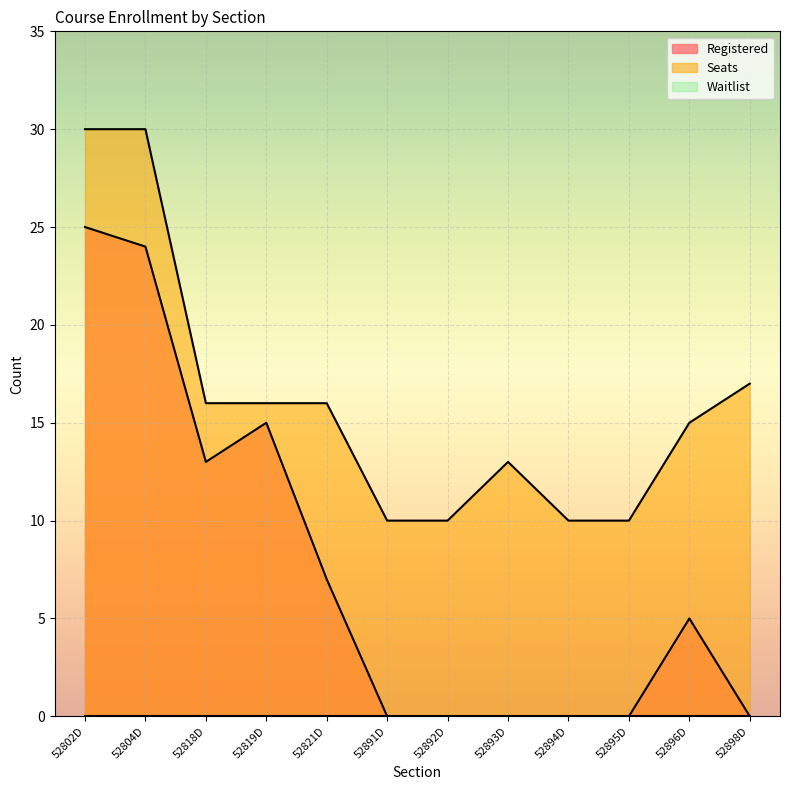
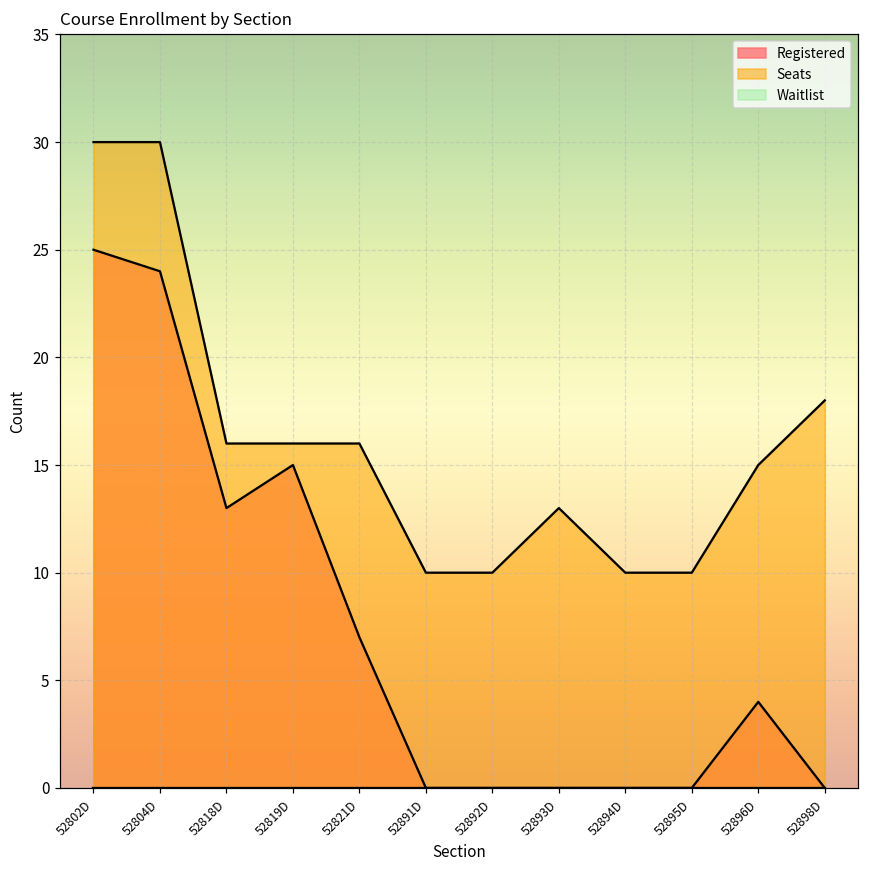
  {
    "Registered": {
      "52802D": 25,
      "52804D": 24,
      "52818D": 13,
      "52819D": 15,
      "52821D": 7,
-     "52896D": 5
+     "52896D": 4
    },
    "Seats": {
      "52802D": 30,
      "52804D": 30,
      "52818D": 16,
      "52819D": 16,
      "52821D": 16,
      "52891D": 10,
      "52892D": 10,
      "52893D": 13,
      "52894D": 10,
      "52895D": 10,
      "52896D": 15,
-     "52898D": 17
+     "52898D": 18
    },
    "Waitlist": {
      "52802D": 0,
      "52804D": 0,
      "52818D": 0,
      "52819D": 0,
      "52821D": 0,
      "52896D": 0
    }
  }
